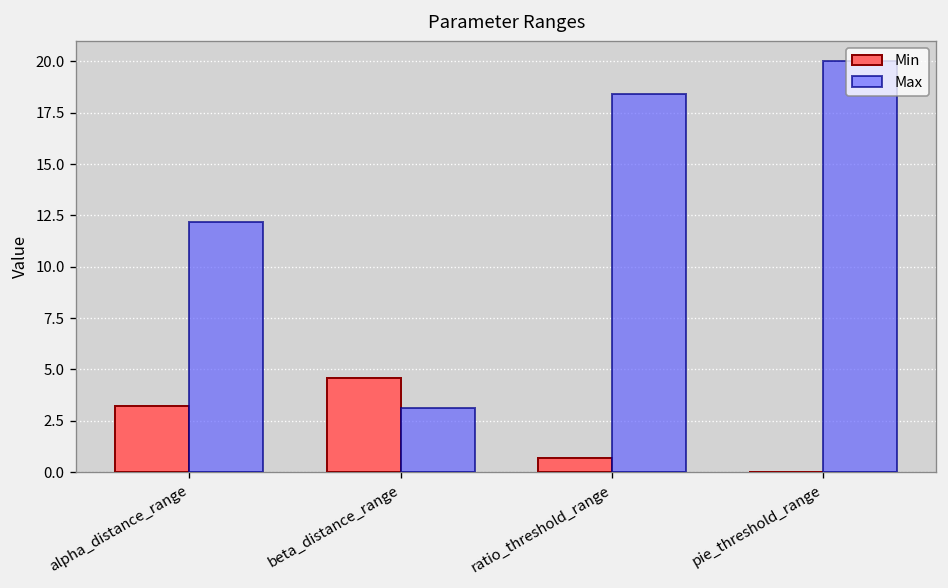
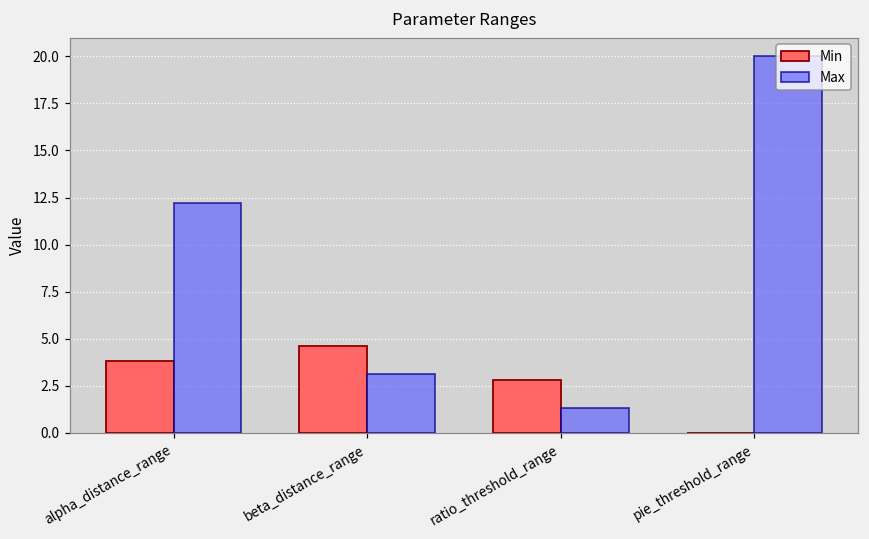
  {
    "Min": {
-     "alpha_distance_range": 3.2,
+     "alpha_distance_range": 3.8,
      "beta_distance_range": 4.6,
-     "ratio_threshold_range": 0.7,
+     "ratio_threshold_range": 2.8,
      "pie_threshold_range": 0.0
    },
    "Max": {
      "alpha_distance_range": 12.2,
      "beta_distance_range": 3.1,
-     "ratio_threshold_range": 18.4
+     "ratio_threshold_range": 1.3
    }
  }
